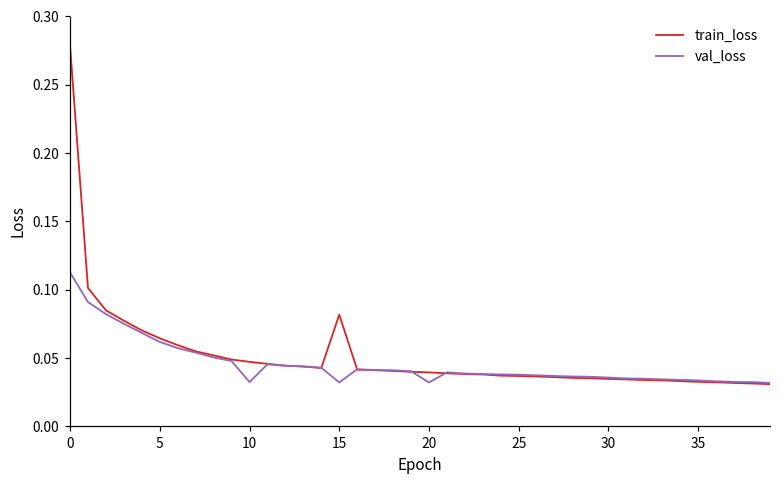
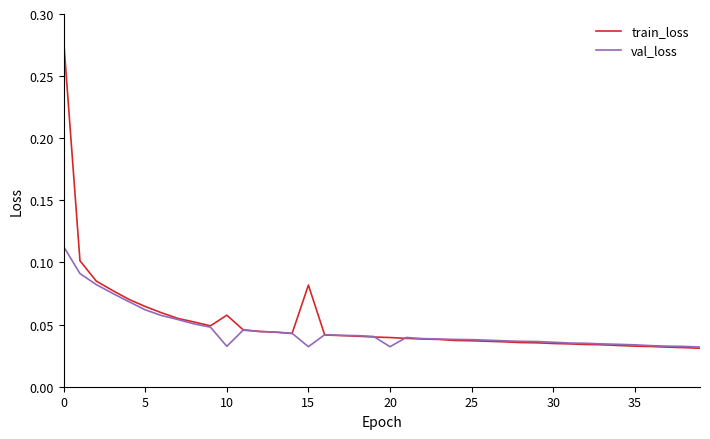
  {
    "train_loss": {
      "0": 0.279,
      "5": 0.065,
-     "10": 0.047,
+     "10": 0.058,
      "15": 0.082,
      "20": 0.040
    },
    "val_loss": {
      "0": 0.113,
      "5": 0.062,
      "10": 0.033,
      "15": 0.032,
      "20": 0.032
    }
  }
